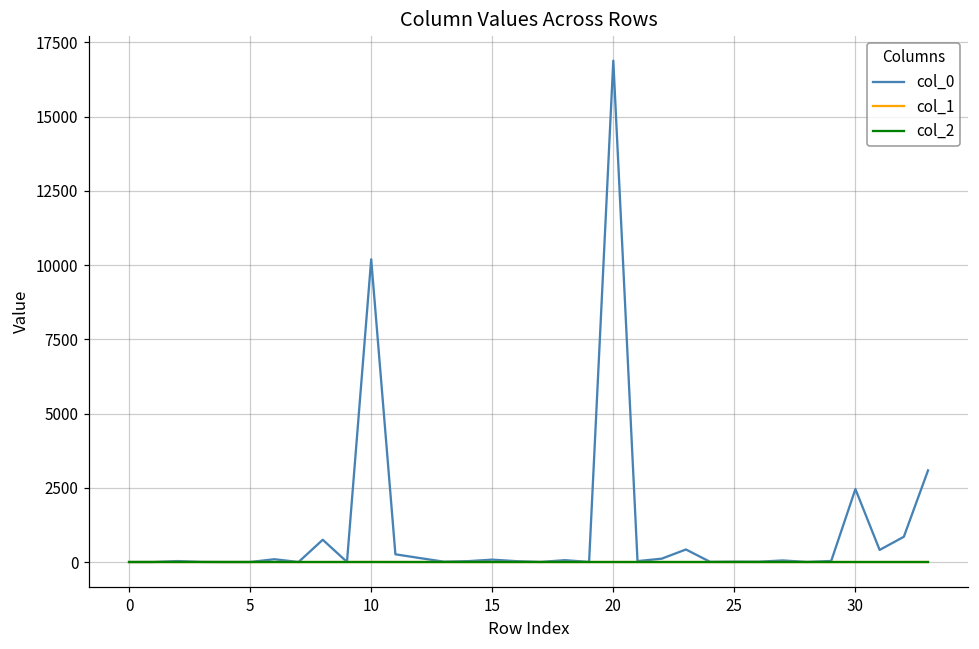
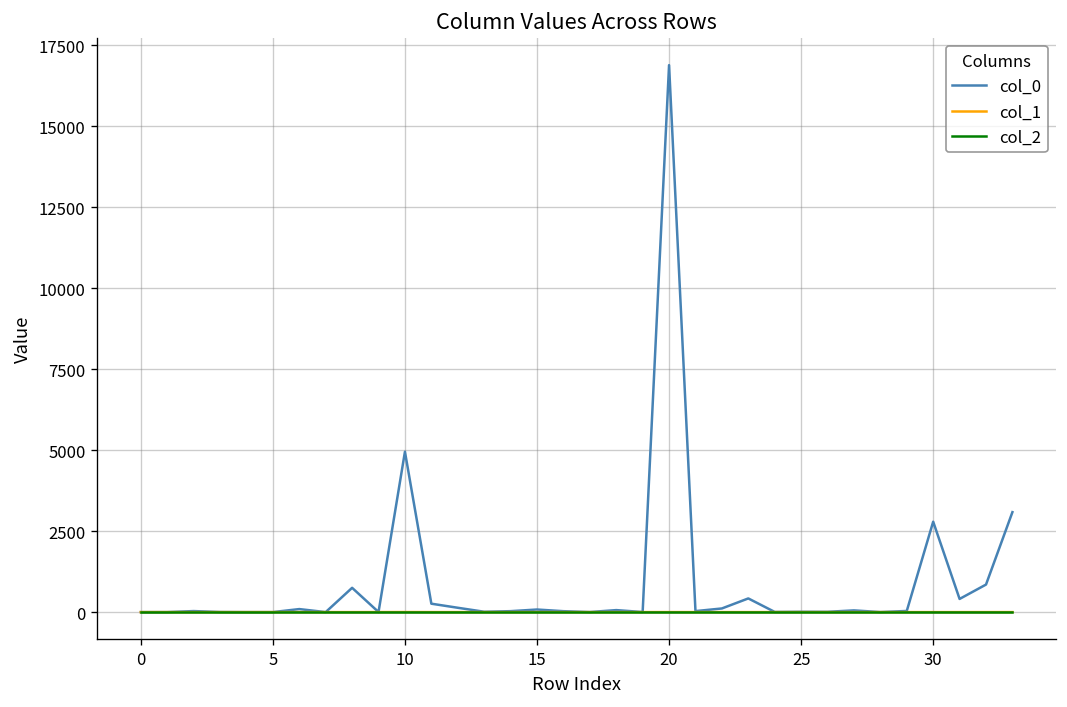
  {
    "col_0": {
-     "10": 10200,
+     "10": 5000,
      "20": 16900,
-     "30": 2500
+     "30": 2800
    },
    "col_2": {
      "10": 0,
      "20": 0,
      "30": 0
    }
  }
